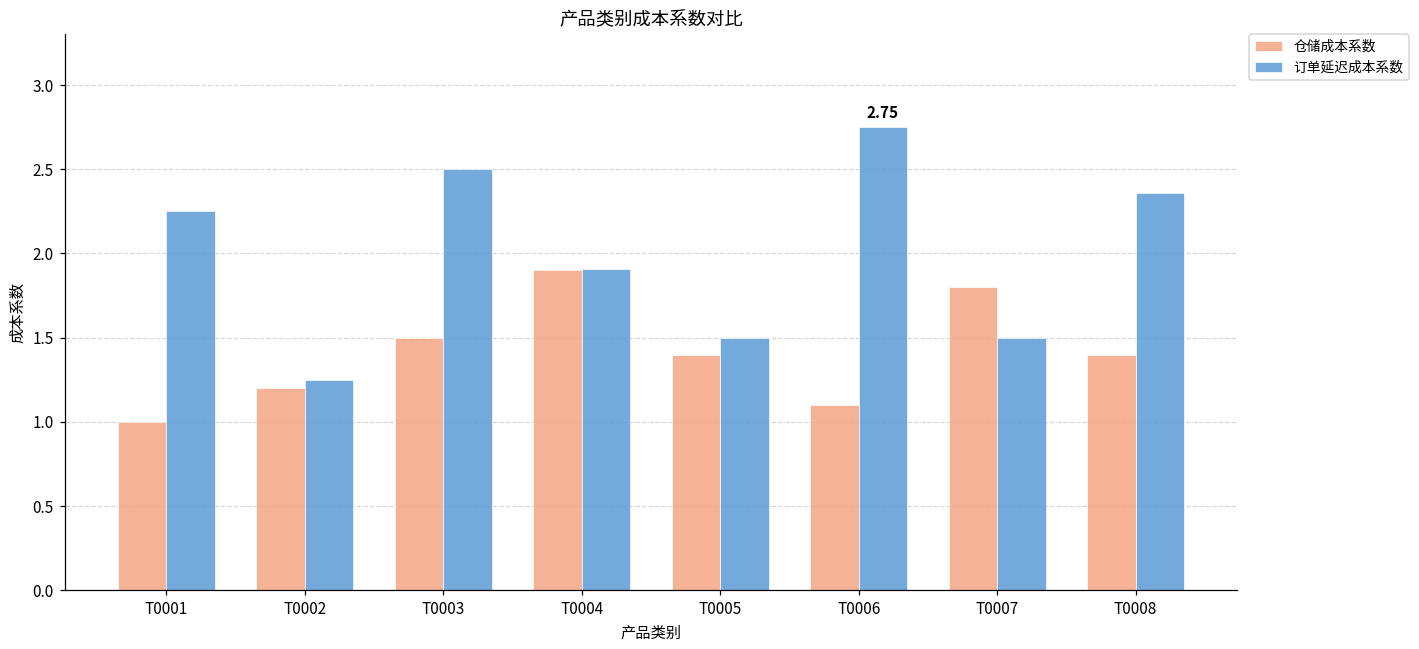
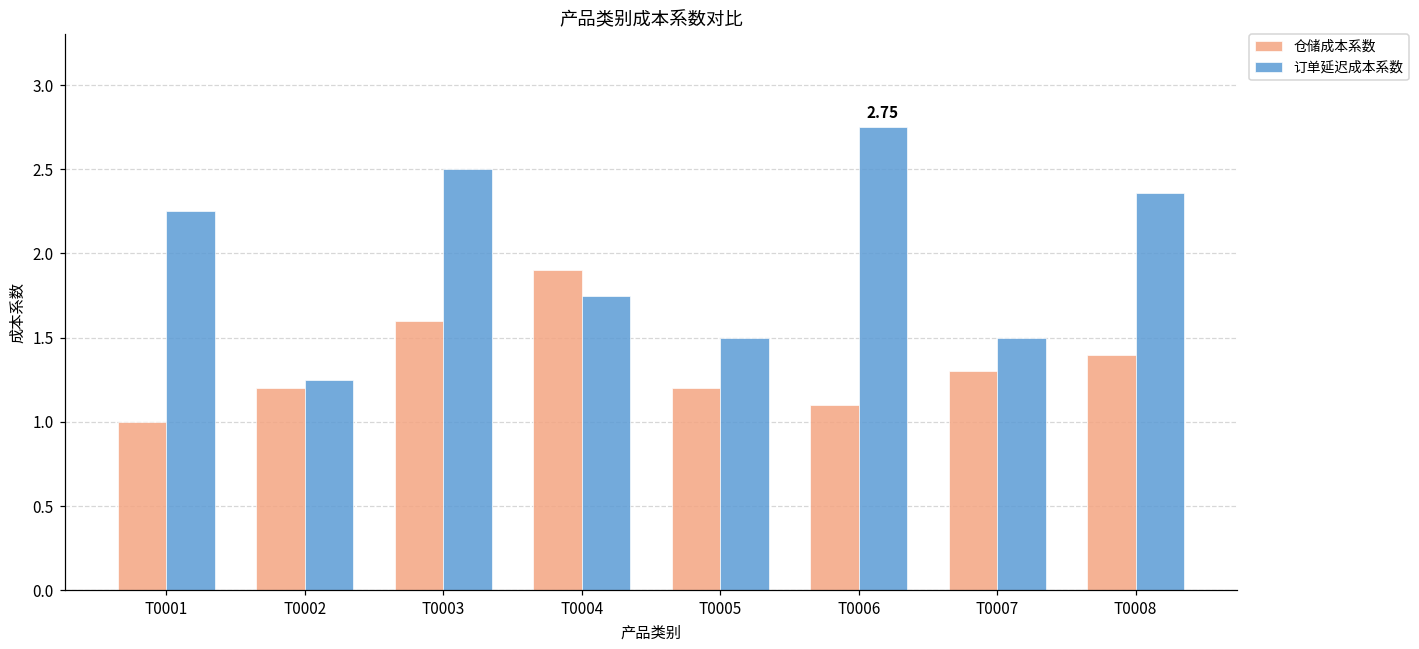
  {
    "仓储成本系数": {
      "T0001": 1.0,
      "T0002": 1.2,
-     "T0003": 1.5,
+     "T0003": 1.6,
      "T0004": 1.9,
-     "T0005": 1.4,
+     "T0005": 1.2,
      "T0006": 1.1,
-     "T0007": 1.8,
+     "T0007": 1.3,
      "T0008": 1.4
    },
    "订单延迟成本系数": {
      "T0001": 2.25,
      "T0002": 1.25,
      "T0003": 2.50,
-     "T0004": 1.91,
+     "T0004": 1.75,
      "T0005": 1.50,
      "T0007": 1.50,
      "T0008": 2.36
    }
  }
